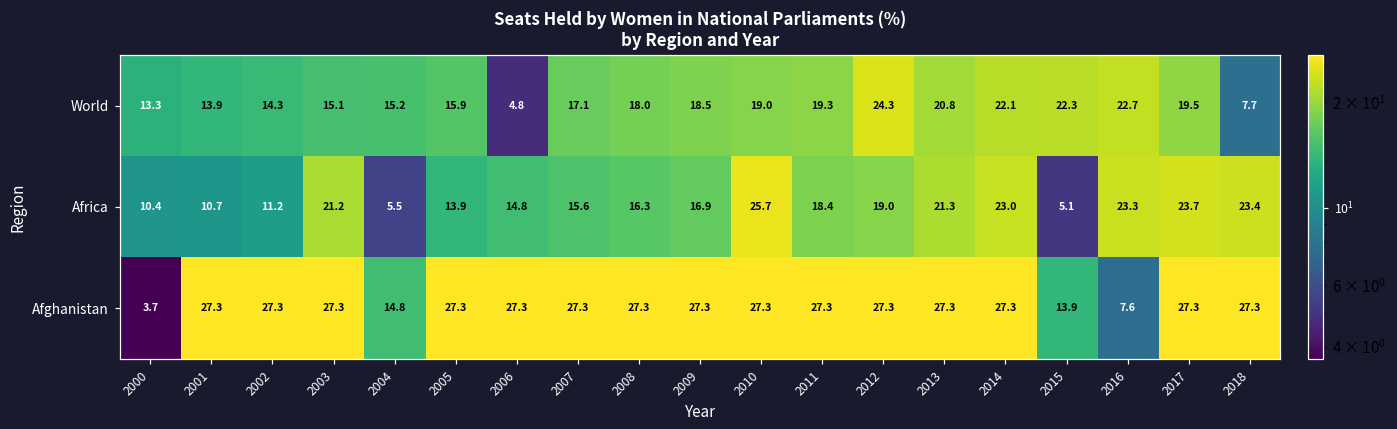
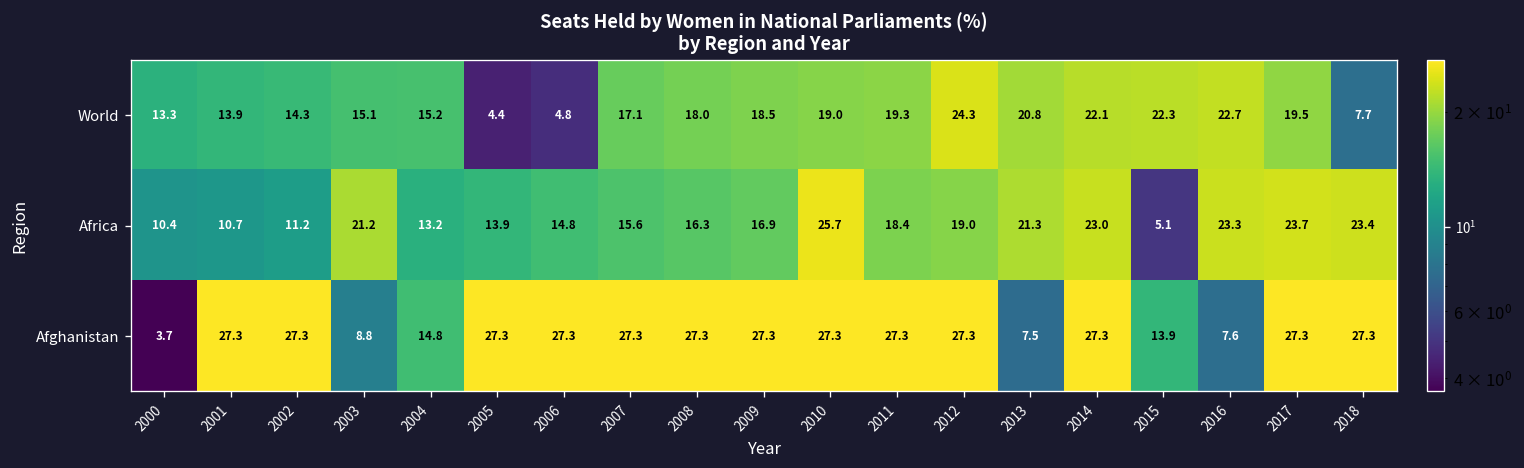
  {
    "World": {
      "2000": 13.3,
      "2001": 13.9,
      "2002": 14.3,
      "2003": 15.1,
      "2004": 15.2,
-     "2005": 15.9,
+     "2005": 4.4,
      "2006": 4.8,
      "2007": 17.1,
      "2008": 18.0,
      "2009": 18.5,
      "2010": 19.0,
      "2011": 19.3,
      "2012": 24.3,
      "2013": 20.8,
      "2014": 22.1,
      "2015": 22.3,
      "2016": 22.7,
      "2017": 19.5,
      "2018": 7.7
    },
    "Africa": {
      "2000": 10.4,
      "2001": 10.7,
      "2002": 11.2,
      "2003": 21.2,
-     "2004": 5.5,
+     "2004": 13.2,
      "2005": 13.9,
      "2006": 14.8,
      "2007": 15.6,
      "2008": 16.3,
      "2009": 16.9,
      "2010": 25.7,
      "2011": 18.4,
      "2012": 19.0,
      "2013": 21.3,
      "2014": 23.0,
      "2015": 5.1,
      "2016": 23.3,
      "2017": 23.7,
      "2018": 23.4
    },
    "Afghanistan": {
      "2000": 3.7,
      "2001": 27.3,
      "2002": 27.3,
-     "2003": 27.3,
+     "2003": 8.8,
      "2004": 14.8,
      "2005": 27.3,
      "2006": 27.3,
      "2007": 27.3,
      "2008": 27.3,
      "2009": 27.3,
      "2010": 27.3,
      "2011": 27.3,
      "2012": 27.3,
-     "2013": 27.3,
+     "2013": 7.5,
      "2014": 27.3,
      "2015": 13.9,
      "2016": 7.6,
      "2017": 27.3,
      "2018": 27.3
    }
  }
